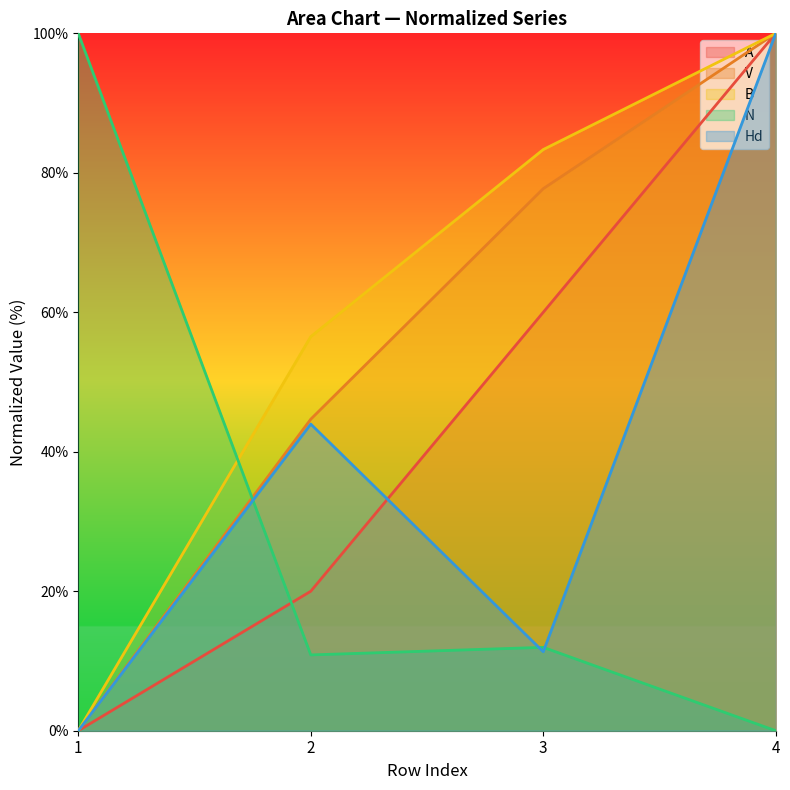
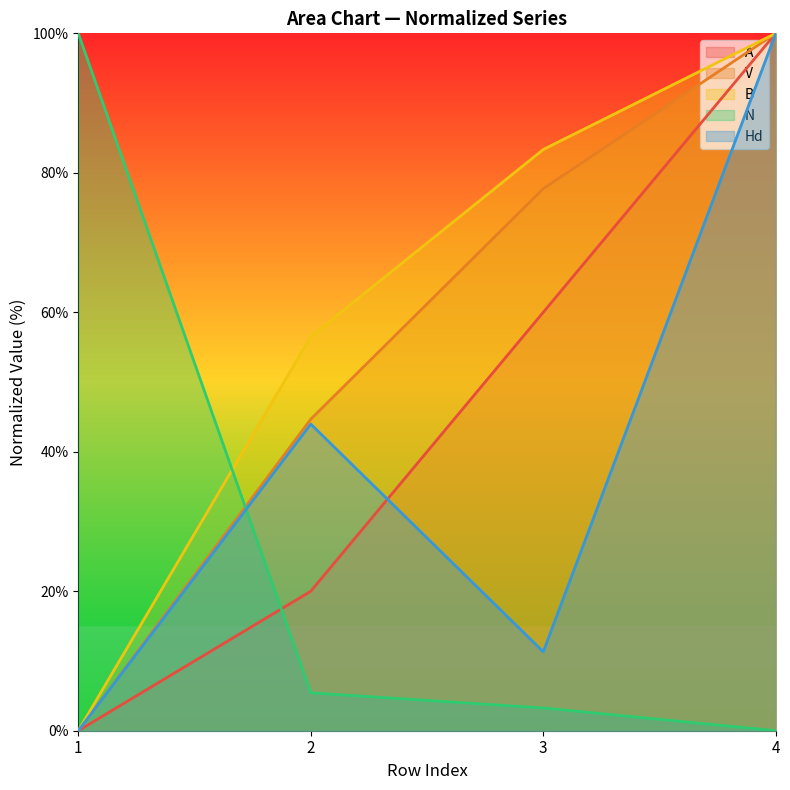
  {
    "N": {
      "1": "100%",
-     "2": "11%",
-     "3": "12%",
+     "2": "5%",
+     "3": "3%",
      "4": "0%"
    },
    "Hd": {
      "2": "44%",
      "3": "11%"
    }
  }
